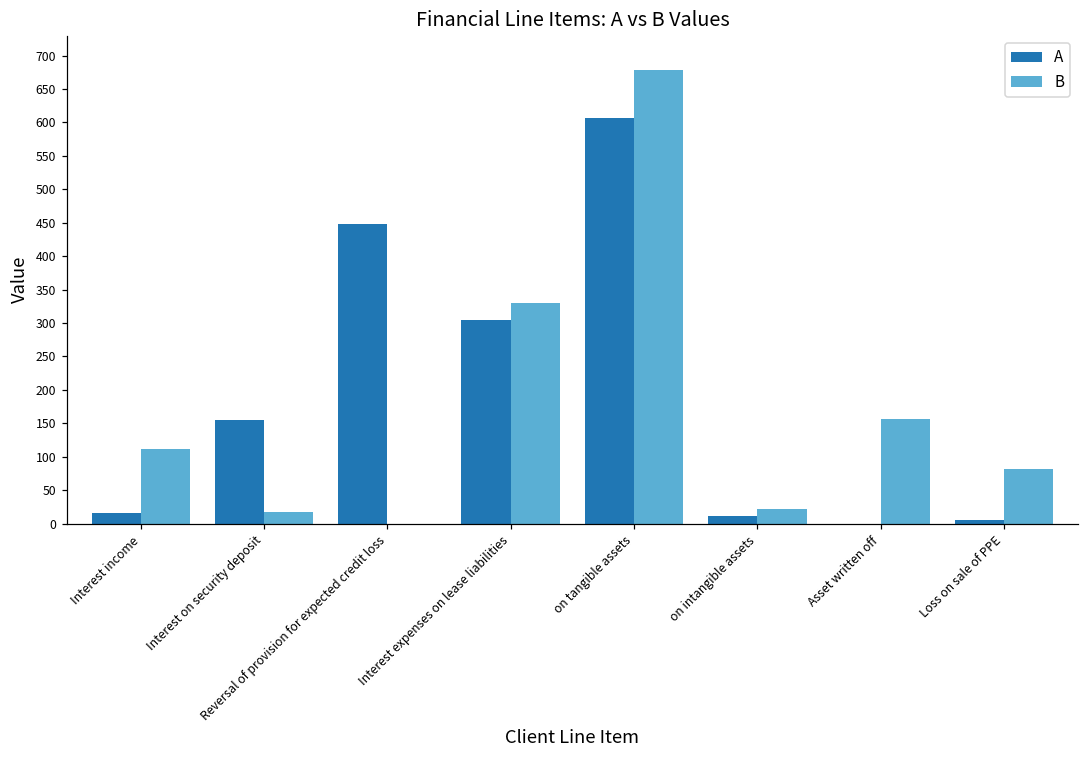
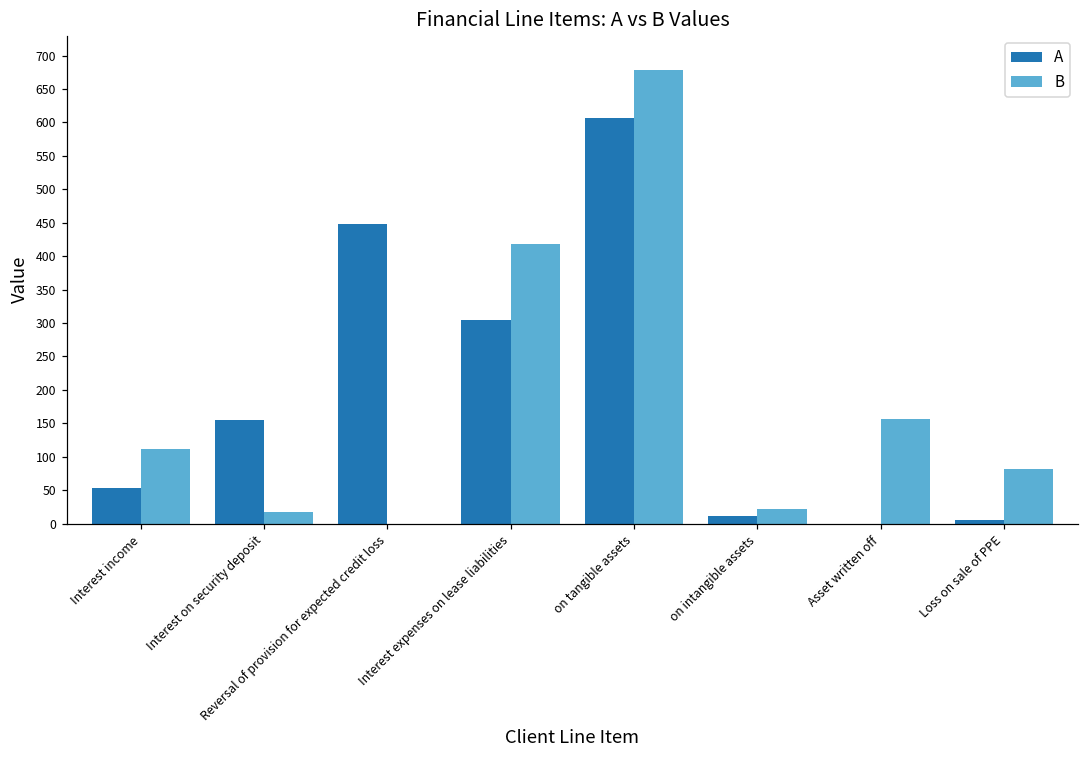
  {
    "A": {
-     "Interest income": 20,
+     "Interest income": 50,
      "Interest on security deposit": 150,
      "Reversal of provision for expected credit loss": 450,
      "Interest expenses on lease liabilities": 300,
      "on tangible assets": 610,
      "on intangible assets": 10,
      "Asset written off": 0,
      "Loss on sale of PPE": 10
    },
    "B": {
      "Interest income": 110,
      "Interest on security deposit": 20,
      "Reversal of provision for expected credit loss": 0,
-     "Interest expenses on lease liabilities": 330,
+     "Interest expenses on lease liabilities": 420,
      "on tangible assets": 680,
      "on intangible assets": 20,
      "Asset written off": 160,
      "Loss on sale of PPE": 80
    }
  }
